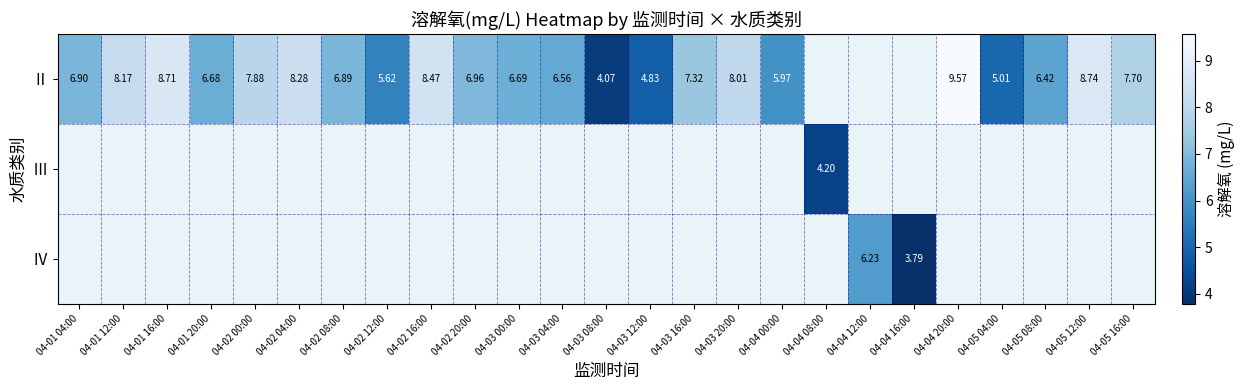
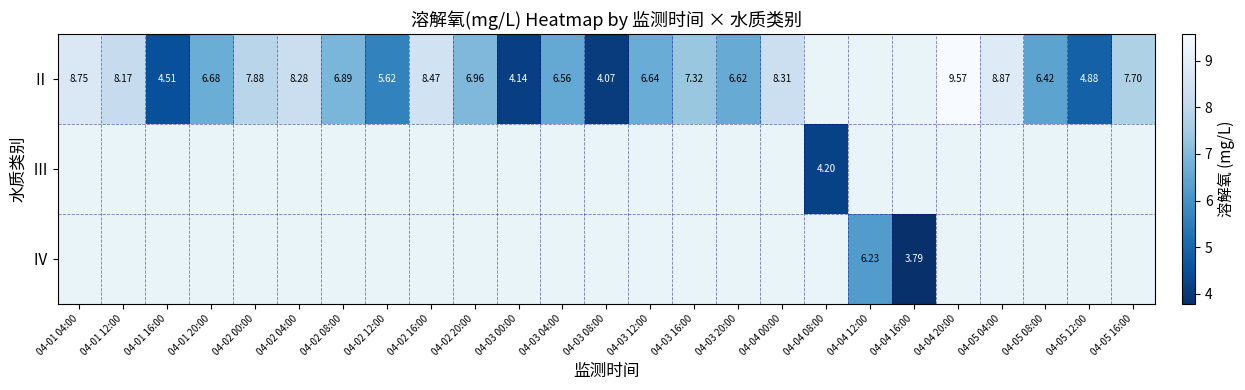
  {
    "Ⅱ": {
-     "04-01 04:00": 6.90,
+     "04-01 04:00": 8.75,
      "04-01 12:00": 8.17,
-     "04-01 16:00": 8.71,
+     "04-01 16:00": 4.51,
      "04-01 20:00": 6.68,
      "04-02 00:00": 7.88,
      "04-02 04:00": 8.28,
      "04-02 08:00": 6.89,
      "04-02 12:00": 5.62,
      "04-02 16:00": 8.47,
      "04-02 20:00": 6.96,
-     "04-03 00:00": 6.69,
+     "04-03 00:00": 4.14,
      "04-03 04:00": 6.56,
      "04-03 08:00": 4.07,
-     "04-03 12:00": 4.83,
+     "04-03 12:00": 6.64,
      "04-03 16:00": 7.32,
-     "04-03 20:00": 8.01,
-     "04-04 00:00": 5.97,
+     "04-03 20:00": 6.62,
+     "04-04 00:00": 8.31,
      "04-04 20:00": 9.57,
-     "04-05 04:00": 5.01,
+     "04-05 04:00": 8.87,
      "04-05 08:00": 6.42,
-     "04-05 12:00": 8.74,
+     "04-05 12:00": 4.88,
      "04-05 16:00": 7.70
    },
    "Ⅲ": {
      "04-04 08:00": 4.20
    },
    "Ⅳ": {
      "04-04 12:00": 6.23,
      "04-04 16:00": 3.79
    }
  }
